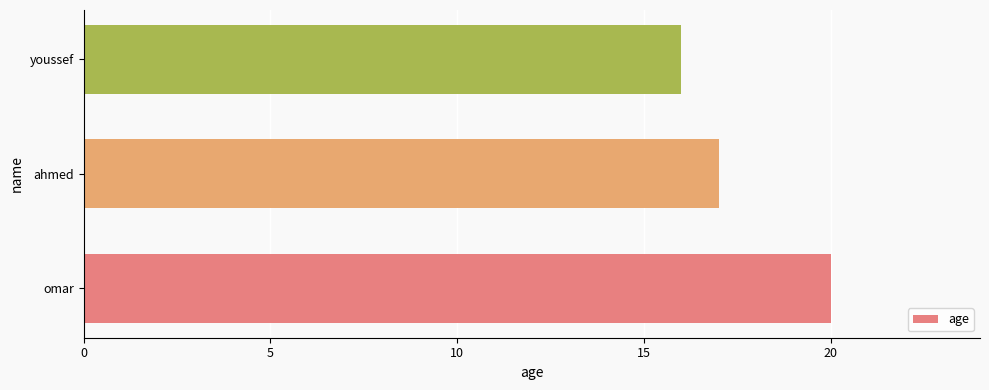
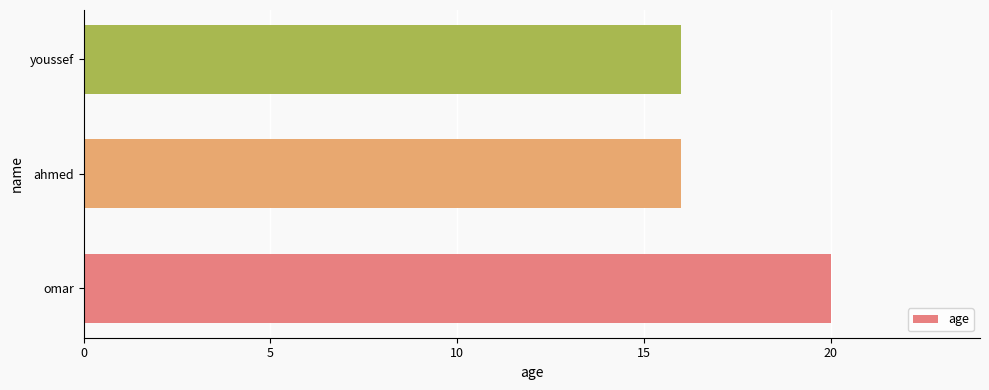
  {
    "youssef": 16,
-   "ahmed": 17,
+   "ahmed": 16,
    "omar": 20
  }
